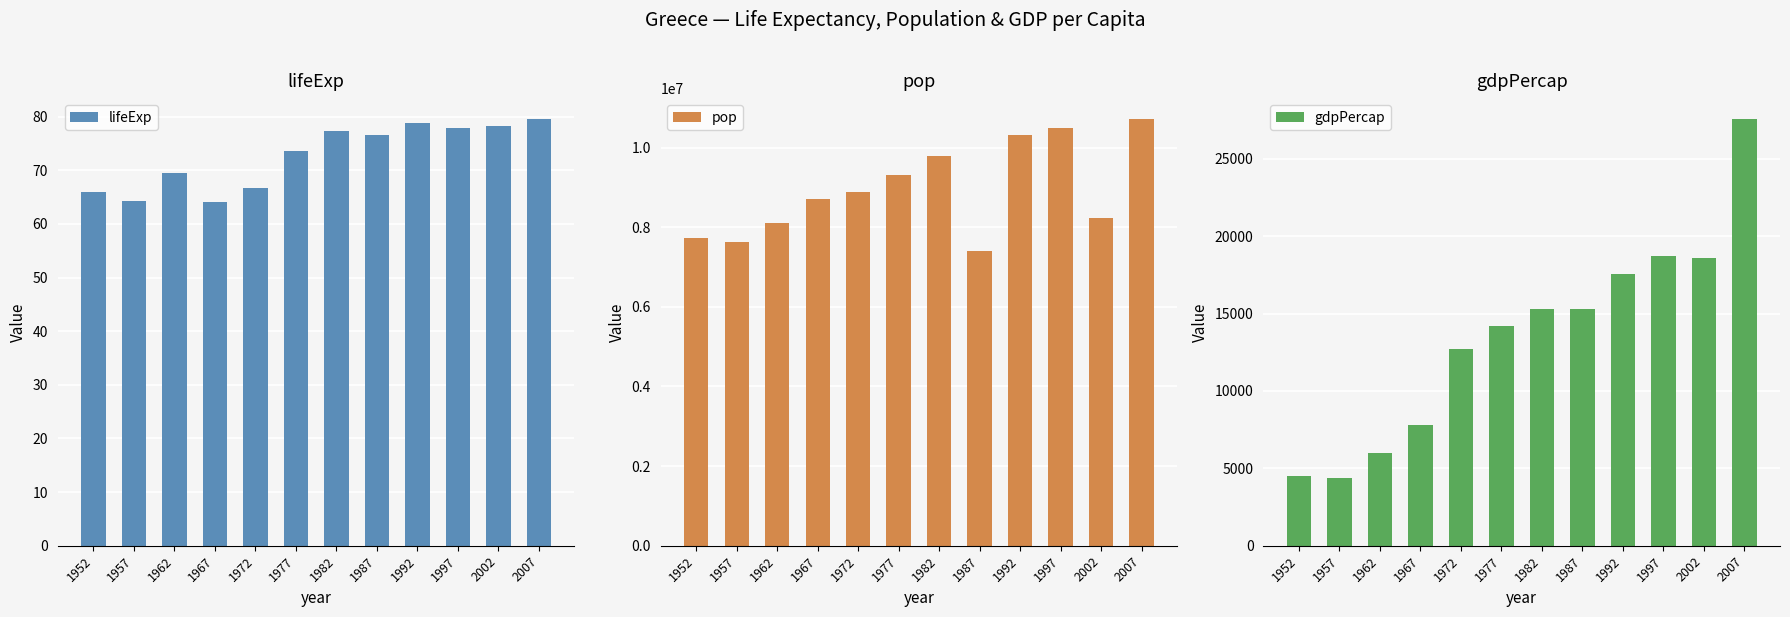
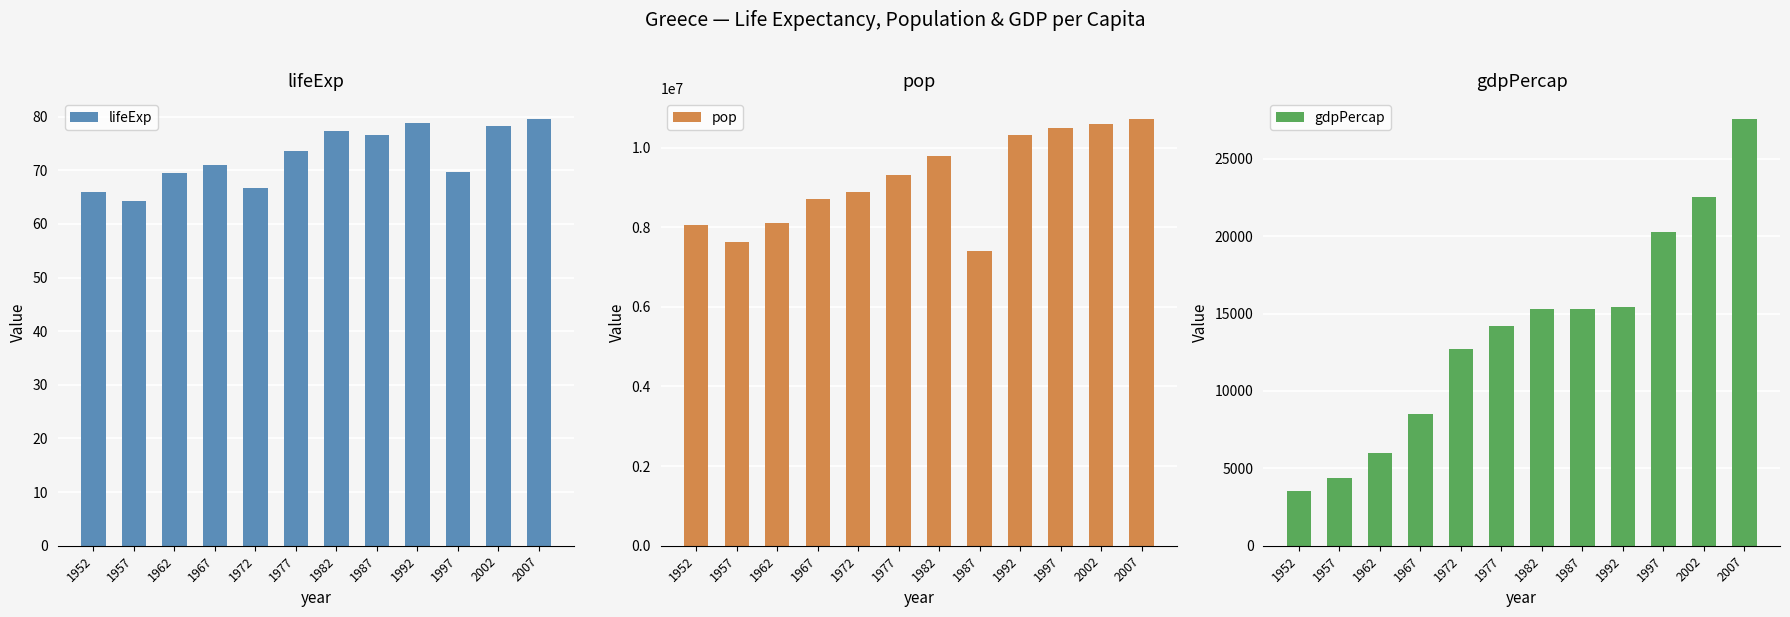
  {
    "lifeExp": {
      "1952": 66,
      "1957": 64,
      "1962": 70,
-     "1967": 64,
+     "1967": 71,
      "1972": 67,
      "1977": 74,
      "1982": 77,
      "1987": 77,
      "1992": 79,
-     "1997": 78,
+     "1997": 70,
      "2002": 78,
      "2007": 79
    },
    "pop": {
-     "1952": 7700000,
+     "1952": 8100000,
      "1957": 7600000,
      "1962": 8100000,
      "1967": 8700000,
      "1972": 8900000,
      "1977": 9300000,
      "1982": 9800000,
      "1987": 7400000,
      "1992": 10300000,
      "1997": 10500000,
-     "2002": 8200000,
+     "2002": 10600000,
      "2007": 10700000
    },
    "gdpPercap": {
-     "1952": 4500,
+     "1952": 3500,
      "1957": 4400,
      "1962": 6000,
-     "1967": 7800,
+     "1967": 8500,
      "1972": 12700,
      "1977": 14200,
      "1982": 15300,
      "1987": 15300,
-     "1992": 17500,
-     "1997": 18700,
-     "2002": 18600,
+     "1992": 15400,
+     "1997": 20300,
+     "2002": 22500,
      "2007": 27500
    }
  }
